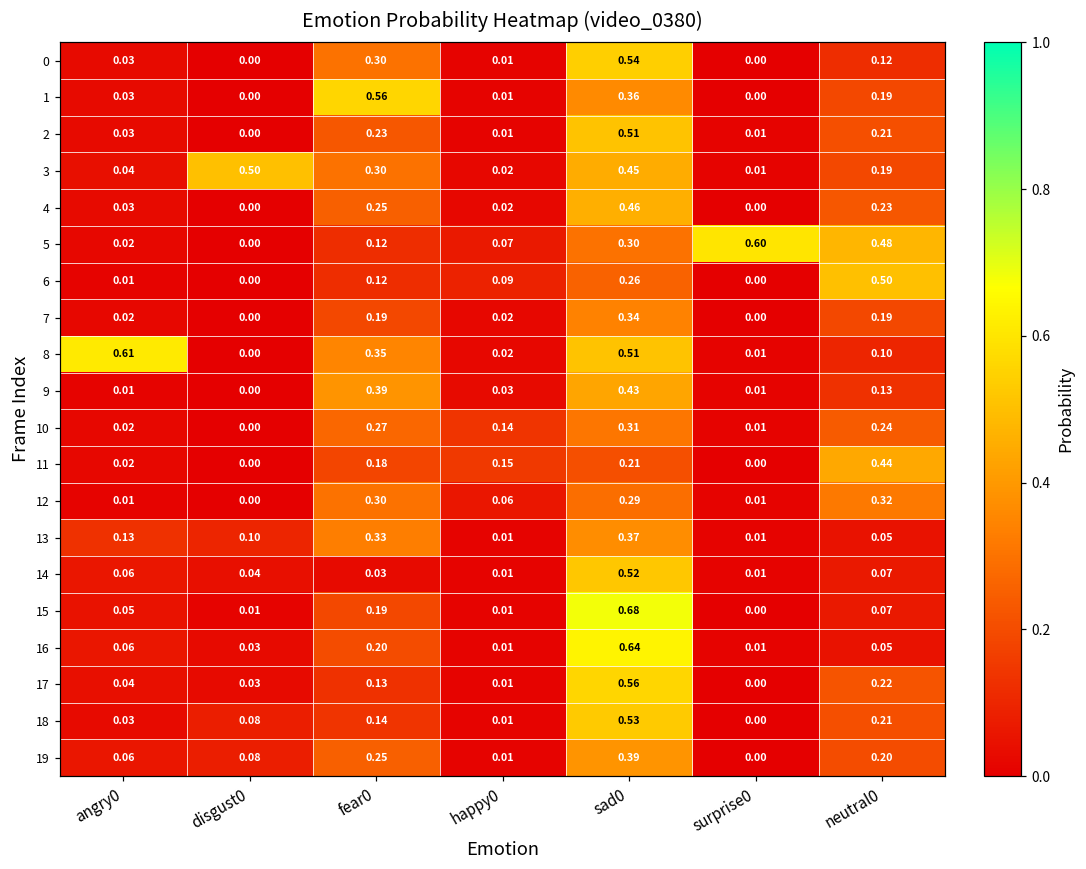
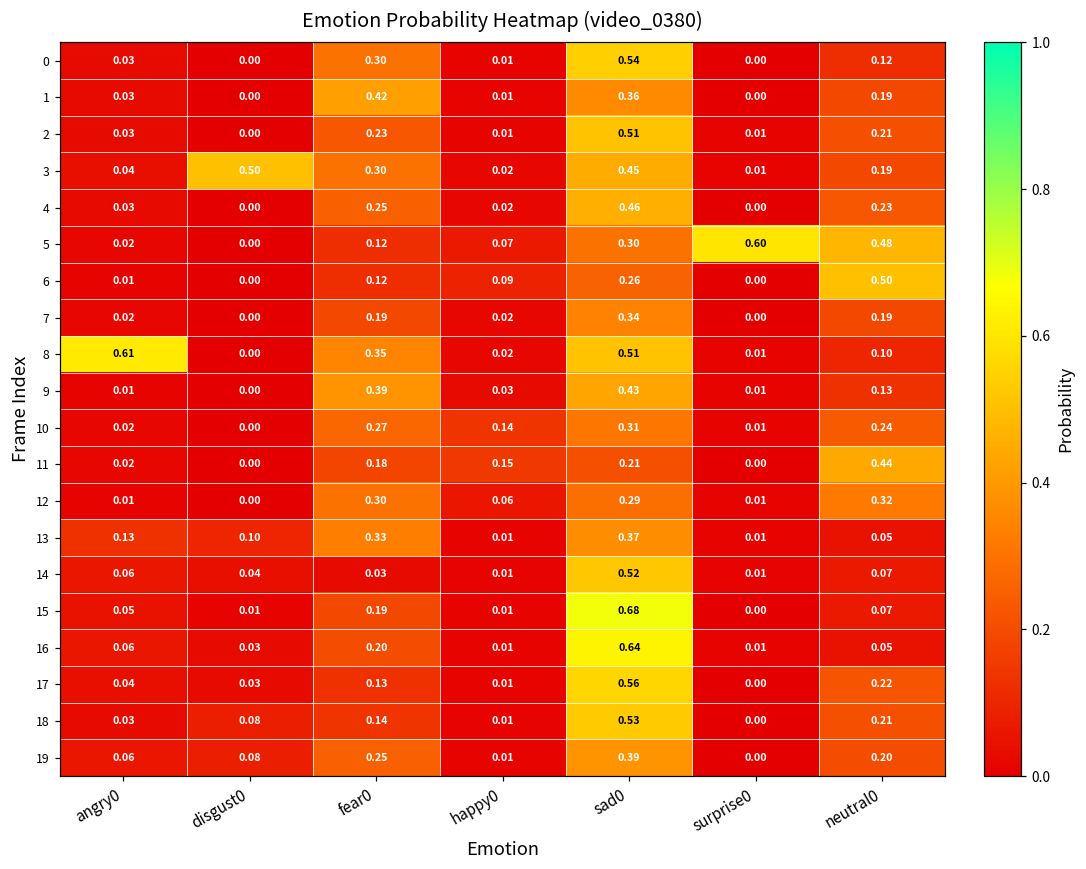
  {
    "0": {
      "angry0": 0.03,
      "disgust0": 0.00,
      "fear0": 0.30,
      "happy0": 0.01,
      "sad0": 0.54,
      "surprise0": 0.00,
      "neutral0": 0.12
    },
    "1": {
      "angry0": 0.03,
      "disgust0": 0.00,
-     "fear0": 0.56,
+     "fear0": 0.42,
      "happy0": 0.01,
      "sad0": 0.36,
      "surprise0": 0.00,
      "neutral0": 0.19
    },
    "2": {
      "angry0": 0.03,
      "disgust0": 0.00,
      "fear0": 0.23,
      "happy0": 0.01,
      "sad0": 0.51,
      "surprise0": 0.01,
      "neutral0": 0.21
    },
    "3": {
      "angry0": 0.04,
      "disgust0": 0.50,
      "fear0": 0.30,
      "happy0": 0.02,
      "sad0": 0.45,
      "surprise0": 0.01,
      "neutral0": 0.19
    },
    "4": {
      "angry0": 0.03,
      "disgust0": 0.00,
      "fear0": 0.25,
      "happy0": 0.02,
      "sad0": 0.46,
      "surprise0": 0.00,
      "neutral0": 0.23
    },
    "5": {
      "angry0": 0.02,
      "disgust0": 0.00,
      "fear0": 0.12,
      "happy0": 0.07,
      "sad0": 0.30,
      "surprise0": 0.60,
      "neutral0": 0.48
    },
    "6": {
      "angry0": 0.01,
      "disgust0": 0.00,
      "fear0": 0.12,
      "happy0": 0.09,
      "sad0": 0.26,
      "surprise0": 0.00,
      "neutral0": 0.50
    },
    "7": {
      "angry0": 0.02,
      "disgust0": 0.00,
      "fear0": 0.19,
      "happy0": 0.02,
      "sad0": 0.34,
      "surprise0": 0.00,
      "neutral0": 0.19
    },
    "8": {
      "angry0": 0.61,
      "disgust0": 0.00,
      "fear0": 0.35,
      "happy0": 0.02,
      "sad0": 0.51,
      "surprise0": 0.01,
      "neutral0": 0.10
    },
    "9": {
      "angry0": 0.01,
      "disgust0": 0.00,
      "fear0": 0.39,
      "happy0": 0.03,
      "sad0": 0.43,
      "surprise0": 0.01,
      "neutral0": 0.13
    },
    "10": {
      "angry0": 0.02,
      "disgust0": 0.00,
      "fear0": 0.27,
      "happy0": 0.14,
      "sad0": 0.31,
      "surprise0": 0.01,
      "neutral0": 0.24
    },
    "11": {
      "angry0": 0.02,
      "disgust0": 0.00,
      "fear0": 0.18,
      "happy0": 0.15,
      "sad0": 0.21,
      "surprise0": 0.00,
      "neutral0": 0.44
    },
    "12": {
      "angry0": 0.01,
      "disgust0": 0.00,
      "fear0": 0.30,
      "happy0": 0.06,
      "sad0": 0.29,
      "surprise0": 0.01,
      "neutral0": 0.32
    },
    "13": {
      "angry0": 0.13,
      "disgust0": 0.10,
      "fear0": 0.33,
      "happy0": 0.01,
      "sad0": 0.37,
      "surprise0": 0.01,
      "neutral0": 0.05
    },
    "14": {
      "angry0": 0.06,
      "disgust0": 0.04,
      "fear0": 0.03,
      "happy0": 0.01,
      "sad0": 0.52,
      "surprise0": 0.01,
      "neutral0": 0.07
    },
    "15": {
      "angry0": 0.05,
      "disgust0": 0.01,
      "fear0": 0.19,
      "happy0": 0.01,
      "sad0": 0.68,
      "surprise0": 0.00,
      "neutral0": 0.07
    },
    "16": {
      "angry0": 0.06,
      "disgust0": 0.03,
      "fear0": 0.20,
      "happy0": 0.01,
      "sad0": 0.64,
      "surprise0": 0.01,
      "neutral0": 0.05
    },
    "17": {
      "angry0": 0.04,
      "disgust0": 0.03,
      "fear0": 0.13,
      "happy0": 0.01,
      "sad0": 0.56,
      "surprise0": 0.00,
      "neutral0": 0.22
    },
    "18": {
      "angry0": 0.03,
      "disgust0": 0.08,
      "fear0": 0.14,
      "happy0": 0.01,
      "sad0": 0.53,
      "surprise0": 0.00,
      "neutral0": 0.21
    },
    "19": {
      "angry0": 0.06,
      "disgust0": 0.08,
      "fear0": 0.25,
      "happy0": 0.01,
      "sad0": 0.39,
      "surprise0": 0.00,
      "neutral0": 0.20
    }
  }
